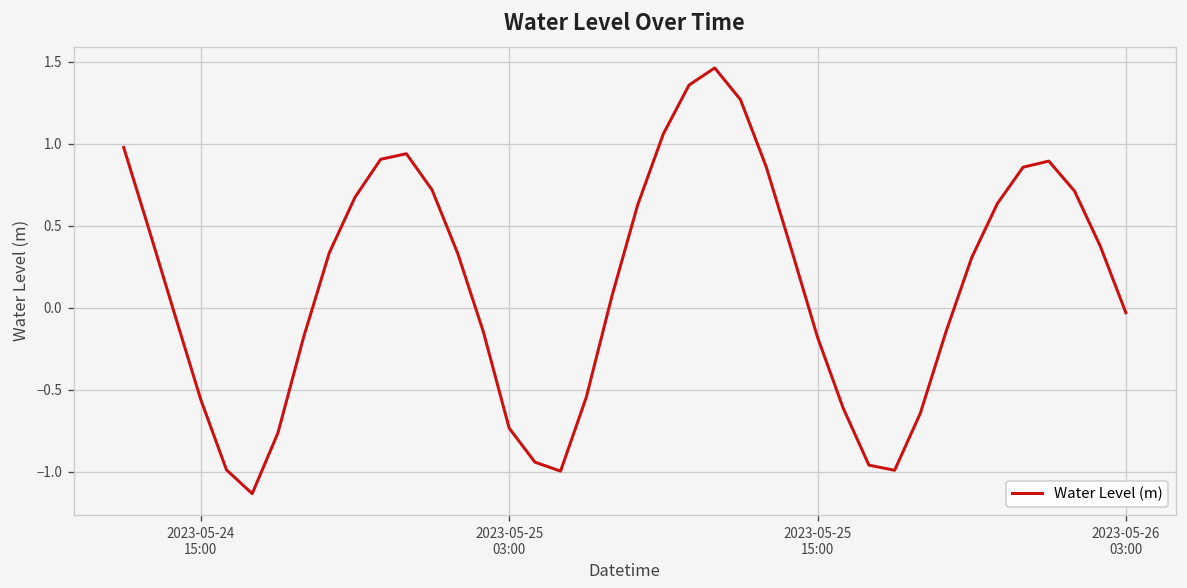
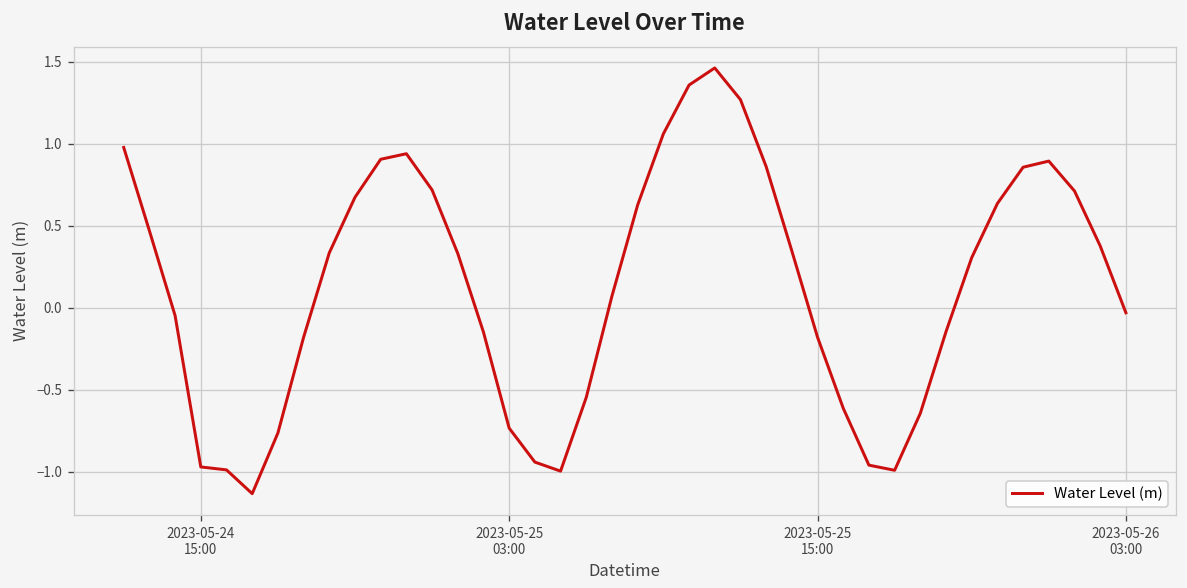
  {
-   "2023-05-24 15:00": -0.56,
+   "2023-05-24 15:00": -0.97,
    "2023-05-25 03:00": -0.73,
    "2023-05-25 15:00": -0.18,
    "2023-05-26 03:00": -0.03
  }
